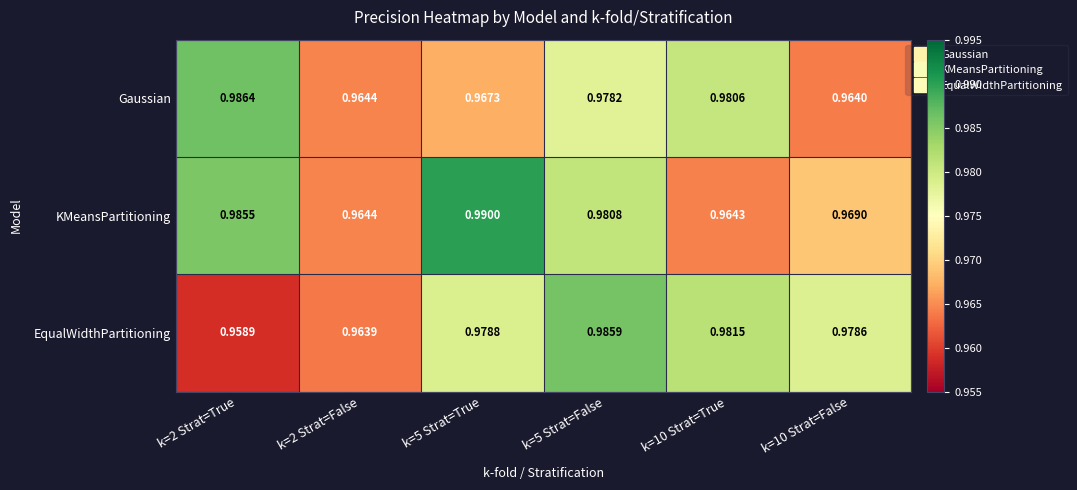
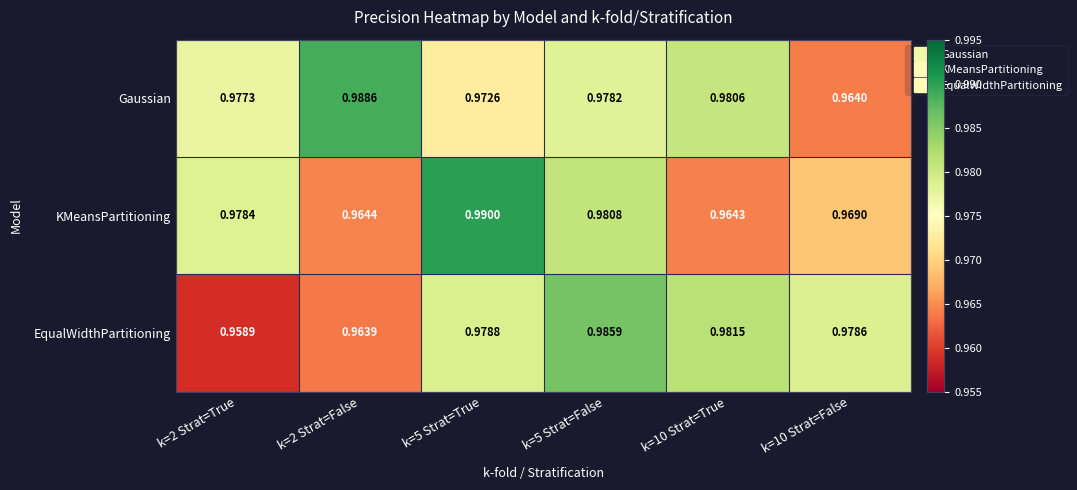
  {
    "Gaussian": {
-     "k=2 Strat=True": 0.9864,
-     "k=2 Strat=False": 0.9644,
-     "k=5 Strat=True": 0.9673,
+     "k=2 Strat=True": 0.9773,
+     "k=2 Strat=False": 0.9886,
+     "k=5 Strat=True": 0.9726,
      "k=5 Strat=False": 0.9782,
      "k=10 Strat=True": 0.9806,
      "k=10 Strat=False": 0.9640
    },
    "KMeansPartitioning": {
-     "k=2 Strat=True": 0.9855,
+     "k=2 Strat=True": 0.9784,
      "k=2 Strat=False": 0.9644,
      "k=5 Strat=True": 0.9900,
      "k=5 Strat=False": 0.9808,
      "k=10 Strat=True": 0.9643,
      "k=10 Strat=False": 0.9690
    },
    "EqualWidthPartitioning": {
      "k=2 Strat=True": 0.9589,
      "k=2 Strat=False": 0.9639,
      "k=5 Strat=True": 0.9788,
      "k=5 Strat=False": 0.9859,
      "k=10 Strat=True": 0.9815,
      "k=10 Strat=False": 0.9786
    }
  }
